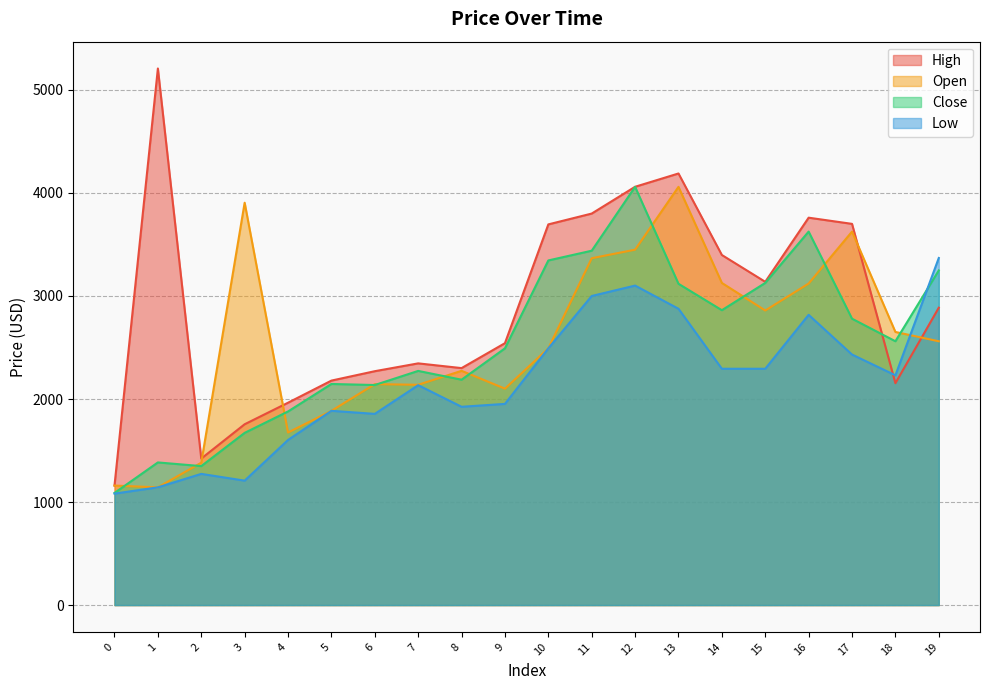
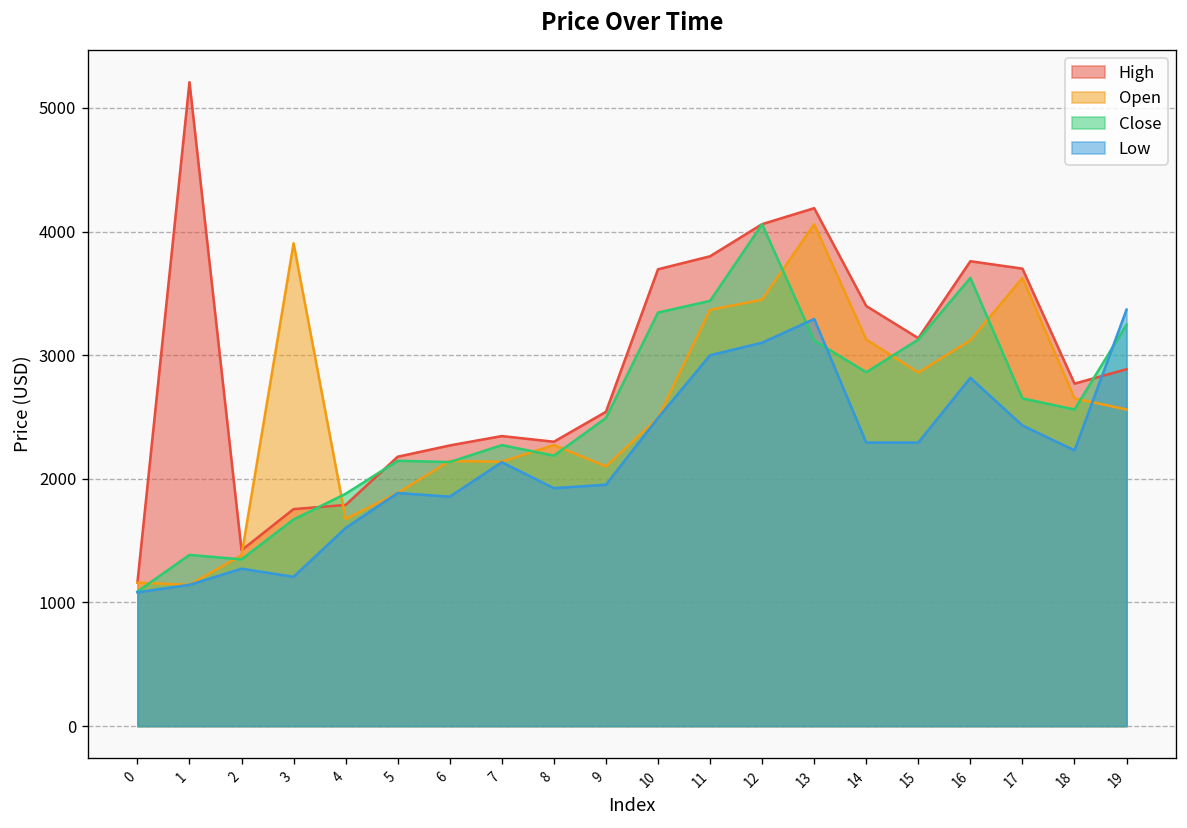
  {
    "High": {
      "1": 5210,
      "2": 1420,
      "3": 1760,
-     "4": 1960,
+     "4": 1790,
      "5": 2180,
      "6": 2270,
      "7": 2350,
      "8": 2300,
      "9": 2540,
      "10": 3690,
      "11": 3800,
      "13": 4190,
      "14": 3400,
      "16": 3760,
      "17": 3700,
-     "18": 2150,
+     "18": 2770,
      "19": 2890
    },
    "Open": {
      "2": 1380,
      "3": 3910,
      "4": 1680,
      "8": 2270,
      "9": 2100,
      "11": 3370,
      "12": 3450,
      "13": 4060,
      "14": 3130,
      "15": 2860,
      "16": 3120,
      "17": 3620,
      "18": 2650,
      "19": 2560
    },
    "Close": {
      "1": 1380,
      "2": 1350,
      "3": 1670,
      "4": 1880,
      "5": 2150,
      "7": 2270,
      "8": 2190,
      "9": 2490,
      "10": 3350,
      "11": 3440,
      "13": 3120,
      "14": 2860,
      "16": 3630,
-     "17": 2780,
+     "17": 2650,
      "18": 2560,
      "19": 3250
    },
    "Low": {
      "2": 1270,
      "3": 1210,
      "4": 1600,
      "6": 1860,
      "8": 1920,
      "9": 1950,
      "11": 3000,
      "12": 3100,
-     "13": 2880,
+     "13": 3290,
      "14": 2290,
      "15": 2290,
      "16": 2820,
      "17": 2430,
      "18": 2230,
      "19": 3370
    }
  }
